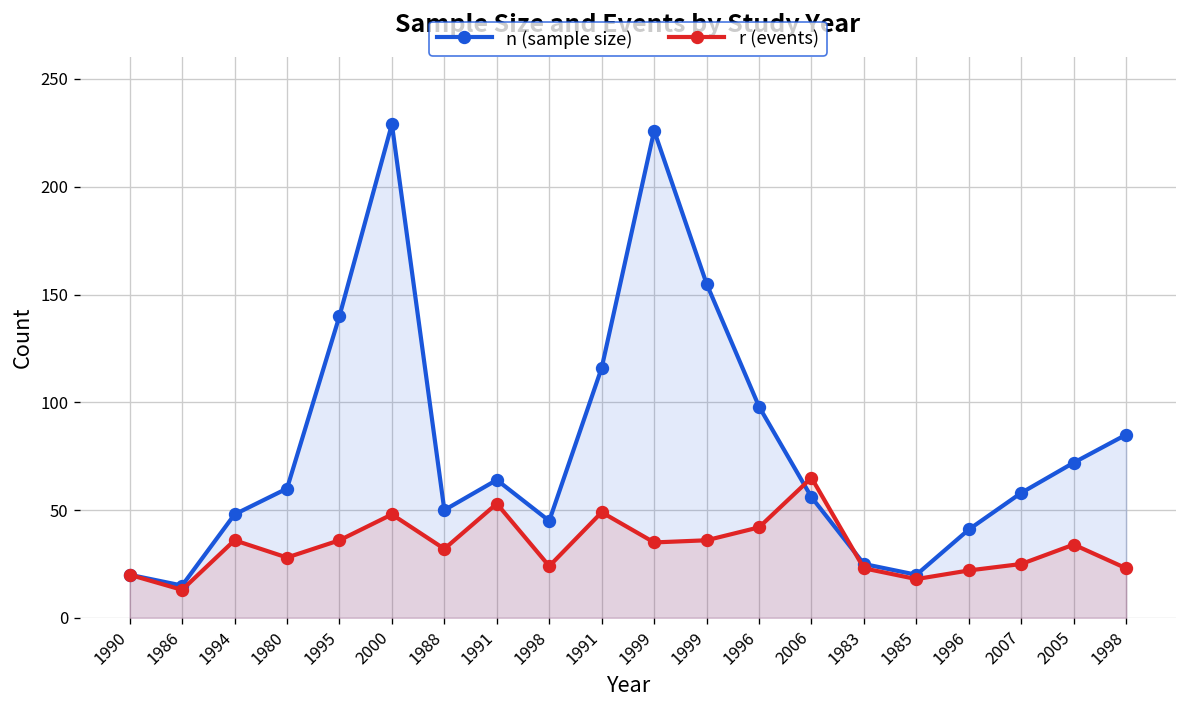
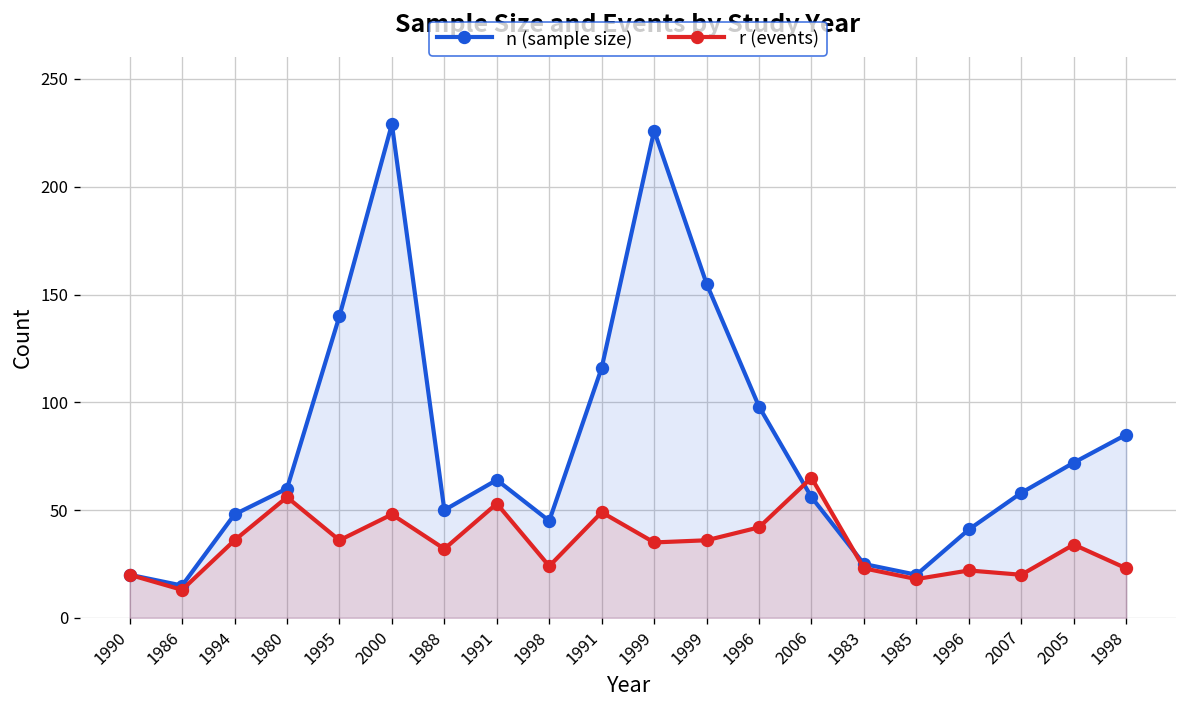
  {
    "n (sample size)": {
      "1986": 15,
      "1994": 48,
      "1980": 60,
      "1995": 140,
      "2000": 229,
      "1988": 50,
      "2006": 56,
      "1983": 25,
      "1985": 20,
      "2007": 58,
      "2005": 72
    },
    "r (events)": {
      "1986": 13,
      "1994": 36,
-     "1980": 28,
+     "1980": 56,
      "1995": 36,
      "2000": 48,
      "1988": 32,
      "2006": 65,
      "1983": 23,
      "1985": 18,
-     "2007": 25,
+     "2007": 20,
      "2005": 34
    }
  }
